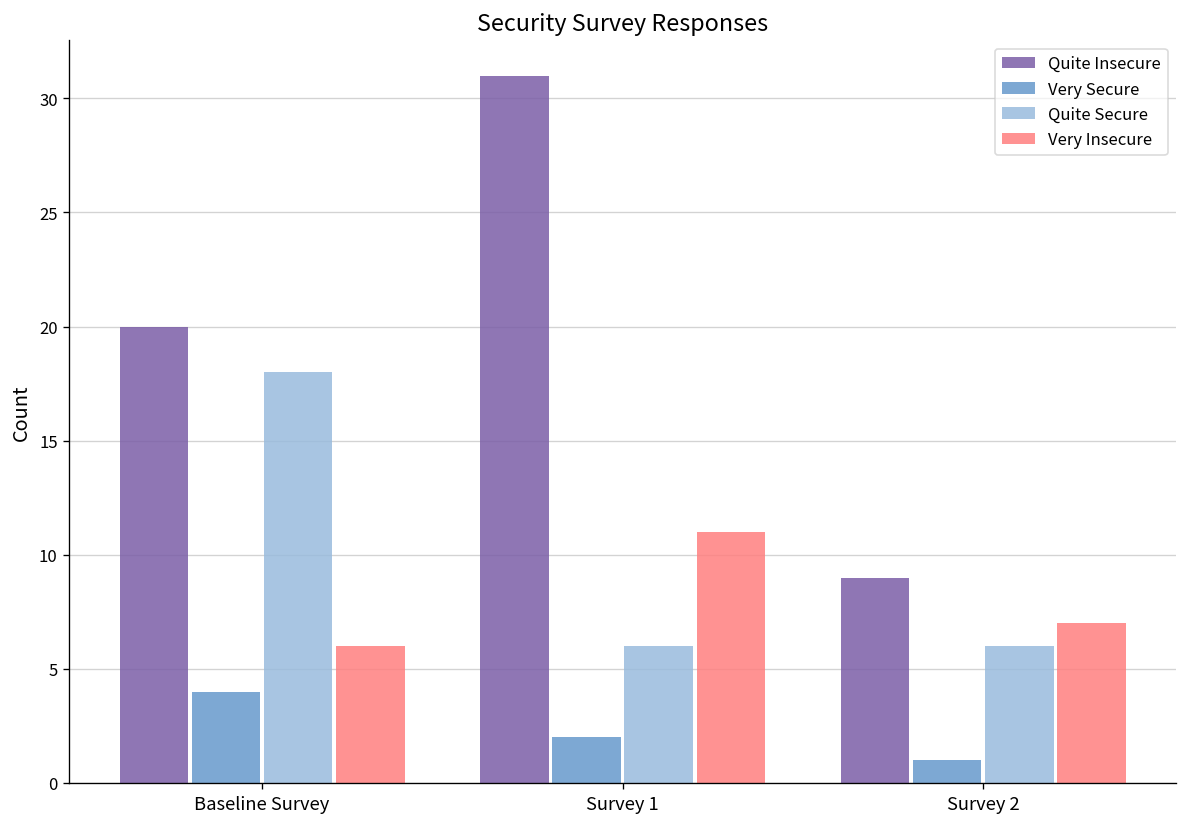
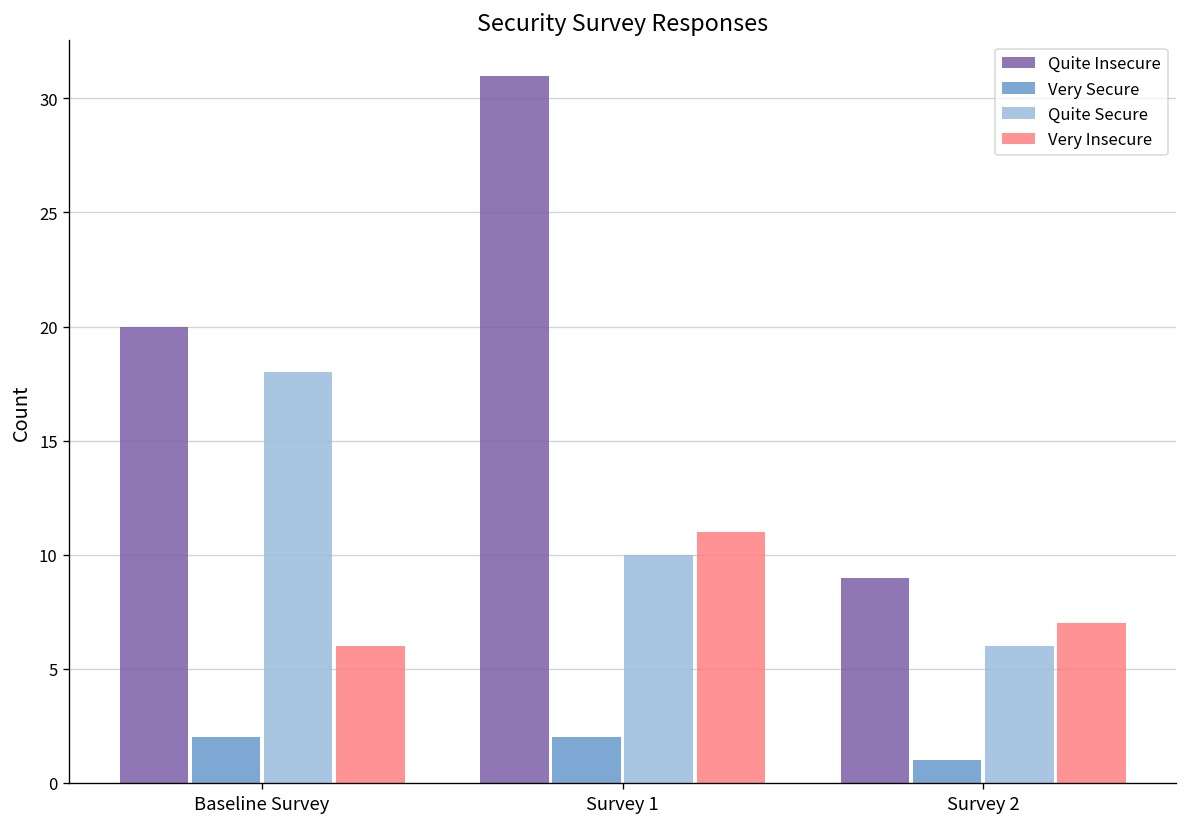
  {
    "Quite Insecure": {
      "Baseline Survey": 20,
      "Survey 1": 31,
      "Survey 2": 9
    },
    "Very Secure": {
-     "Baseline Survey": 4,
+     "Baseline Survey": 2,
      "Survey 1": 2,
      "Survey 2": 1
    },
    "Quite Secure": {
      "Baseline Survey": 18,
-     "Survey 1": 6,
+     "Survey 1": 10,
      "Survey 2": 6
    },
    "Very Insecure": {
      "Baseline Survey": 6,
      "Survey 1": 11,
      "Survey 2": 7
    }
  }
